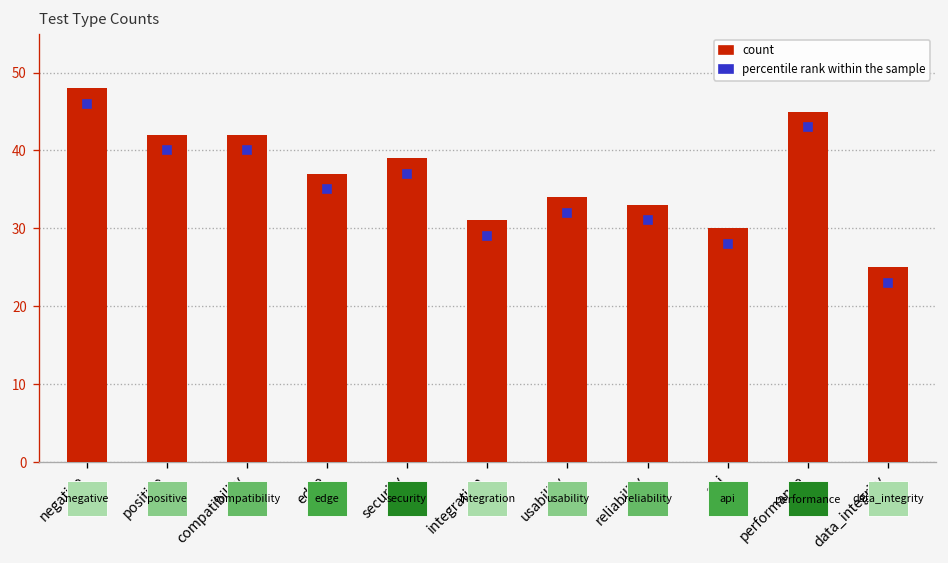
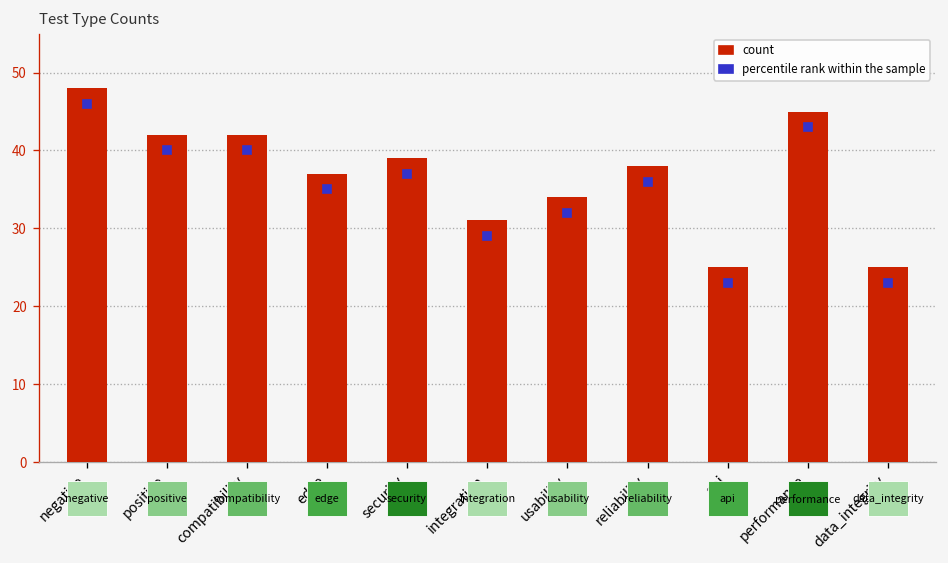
  {
    "count": {
      "negative": 48,
      "positive": 42,
      "compatibility": 42,
      "edge": 37,
      "security": 39,
      "integration": 31,
      "usability": 34,
-     "reliability": 33,
-     "api": 30,
+     "reliability": 38,
+     "api": 25,
      "performance": 45,
      "data_integrity": 25
    }
  }
